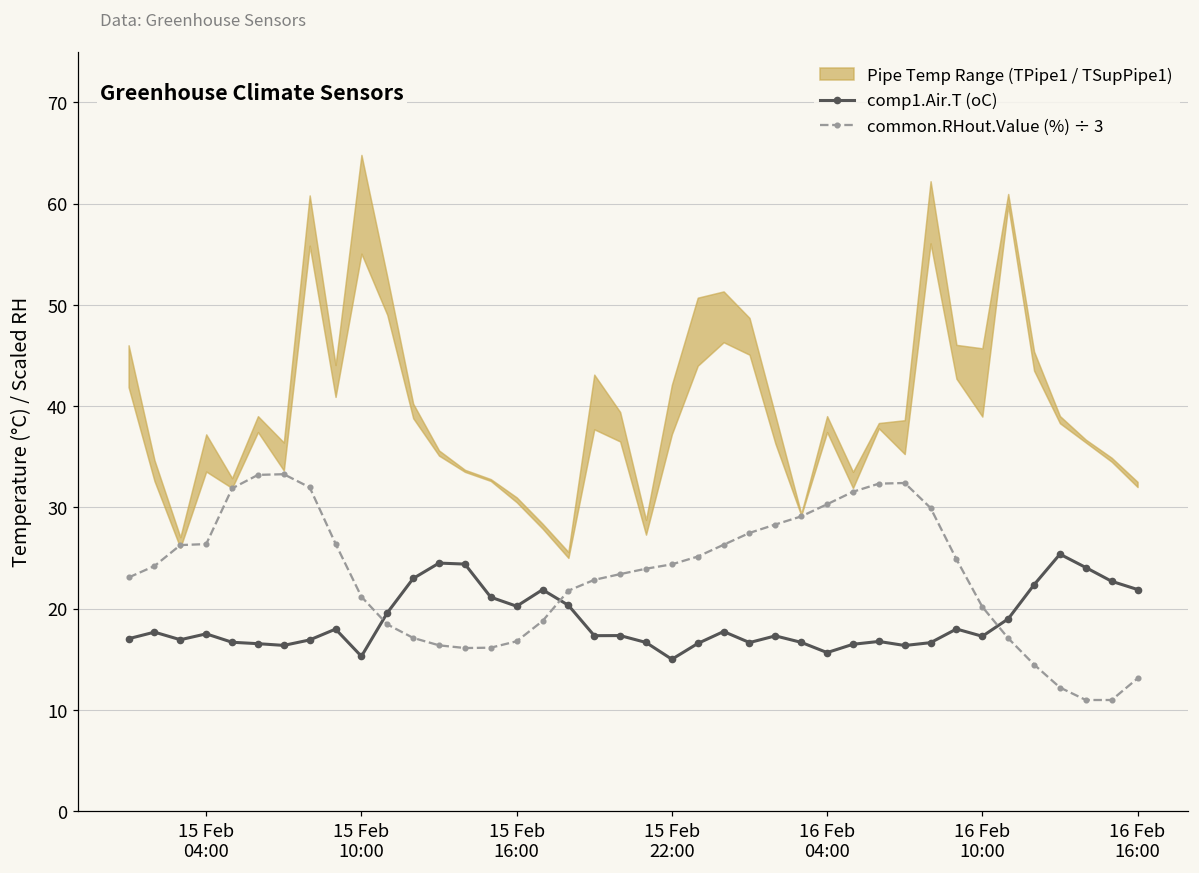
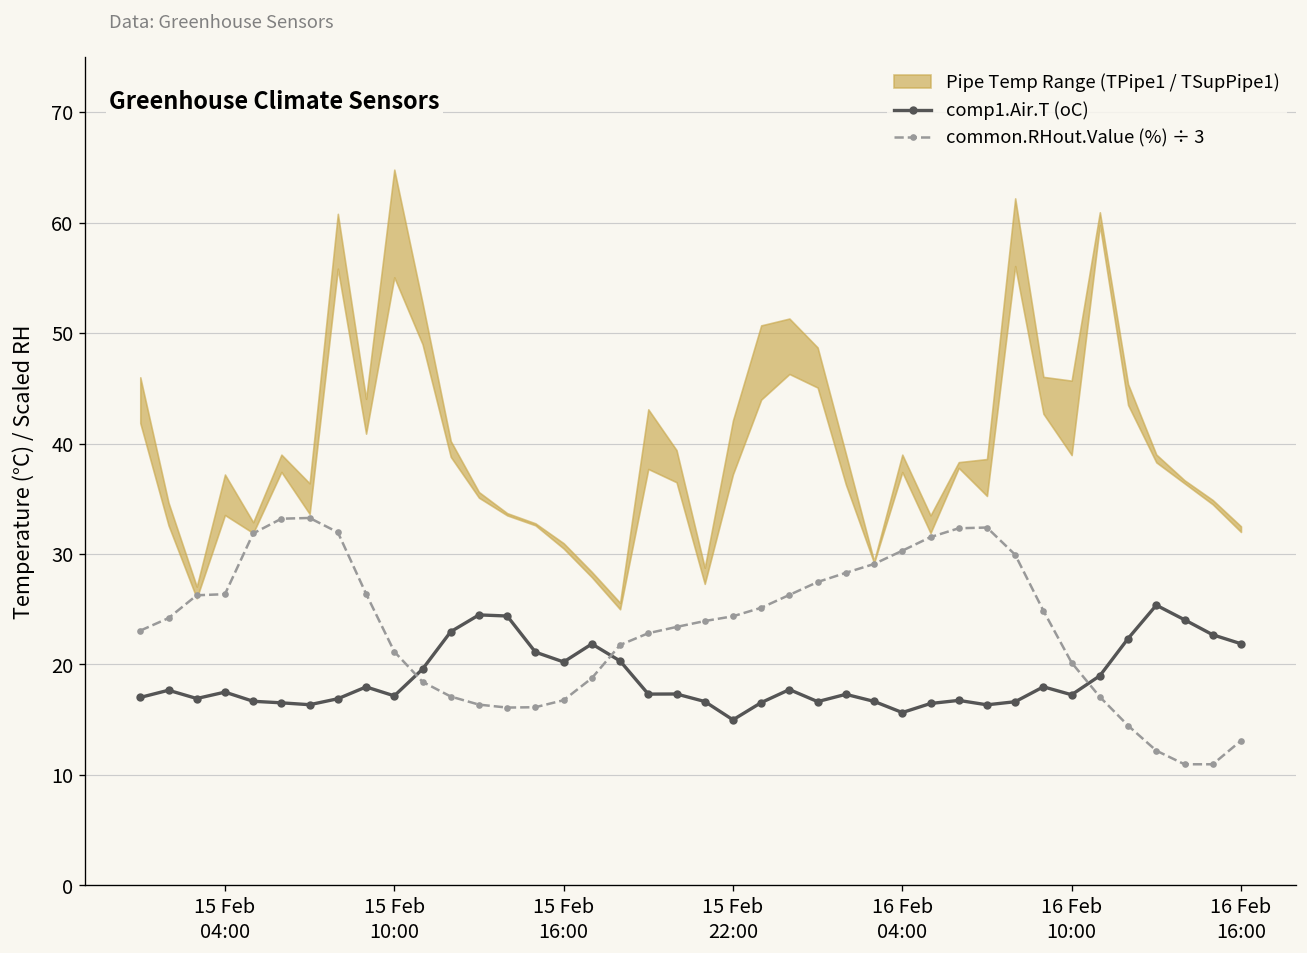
  {
    "comp1.Air.T (oC)": {
      "15 Feb 04:00": 18,
-     "15 Feb 10:00": 15,
+     "15 Feb 10:00": 17,
      "15 Feb 16:00": 20,
      "15 Feb 22:00": 15,
      "16 Feb 04:00": 16,
      "16 Feb 10:00": 17,
      "16 Feb 16:00": 22
    },
    "common.RHout.Value (%) ÷ 3": {
      "15 Feb 04:00": 26,
      "15 Feb 10:00": 21,
      "15 Feb 16:00": 17,
      "15 Feb 22:00": 24,
      "16 Feb 04:00": 30,
      "16 Feb 10:00": 20,
      "16 Feb 16:00": 13
    }
  }
